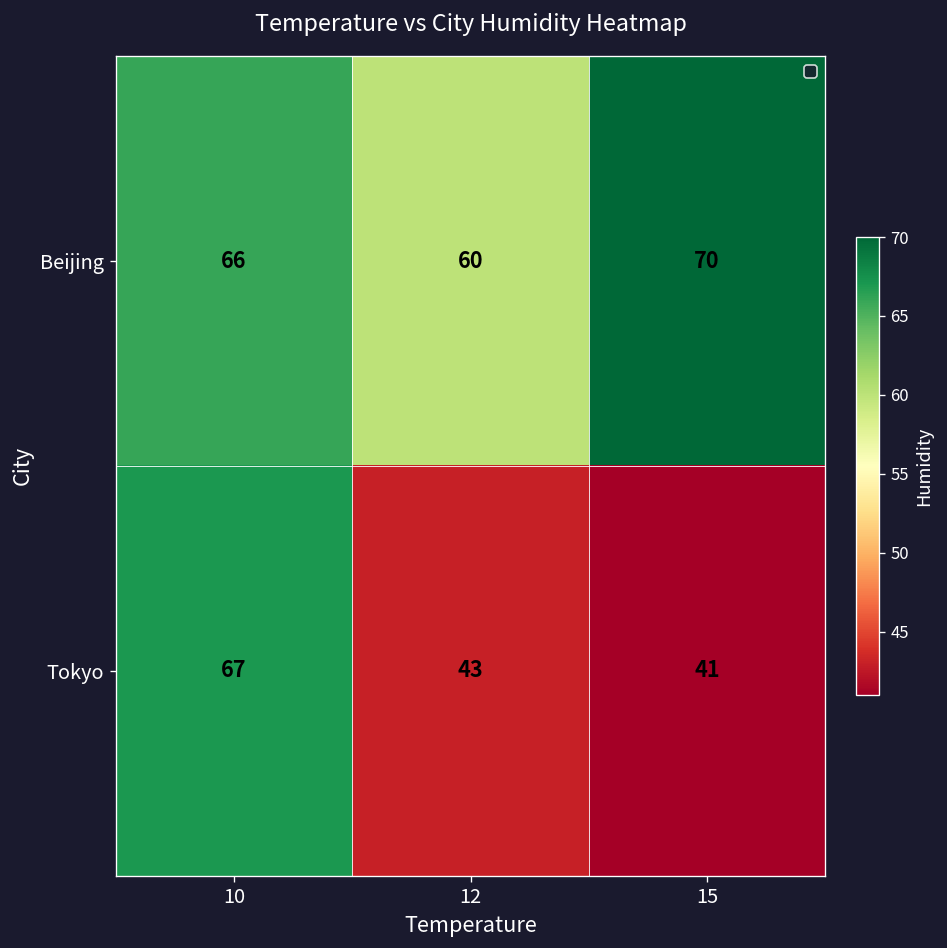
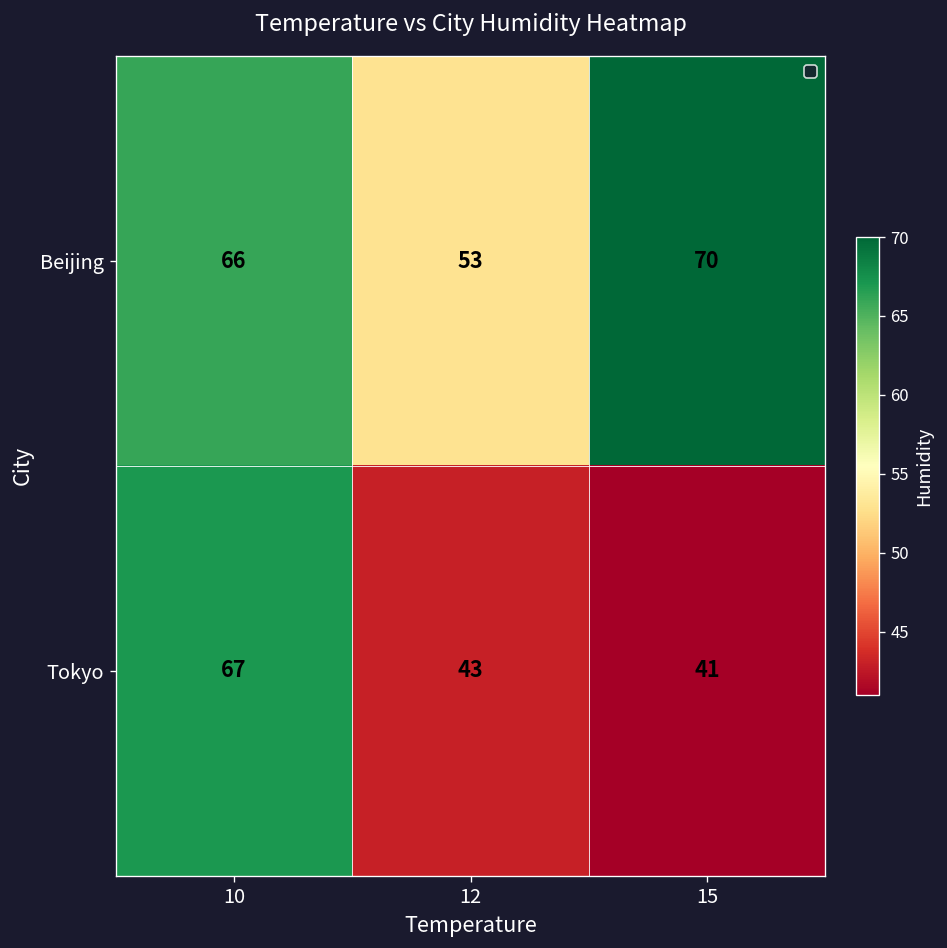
  {
    "Beijing": {
      "10": 66,
-     "12": 60,
+     "12": 53,
      "15": 70
    },
    "Tokyo": {
      "10": 67,
      "12": 43,
      "15": 41
    }
  }
